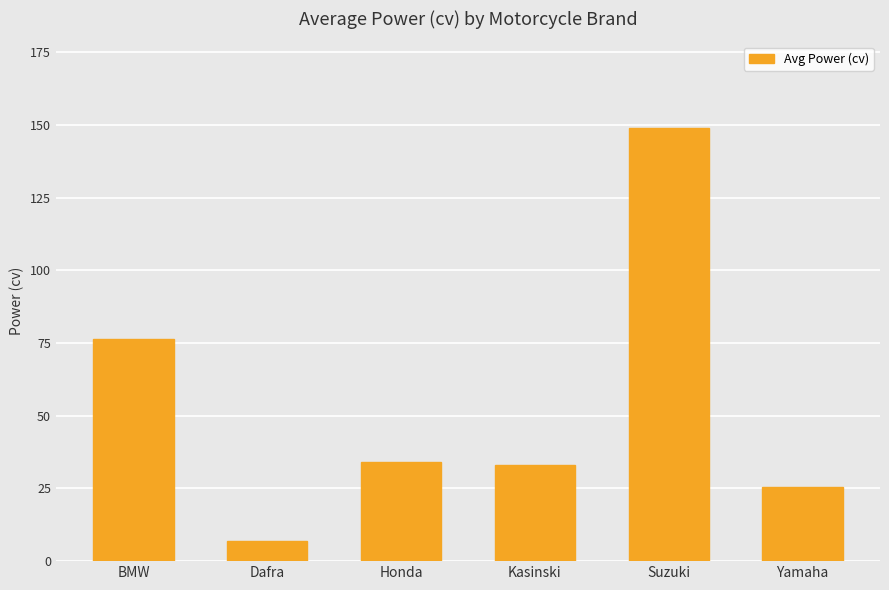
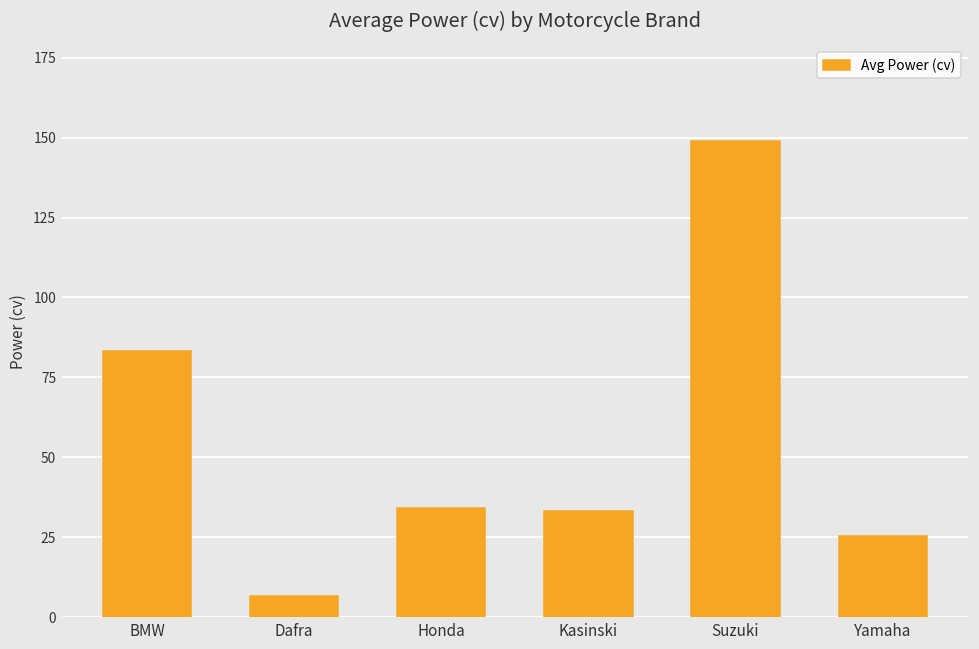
  {
-   "BMW": 77,
+   "BMW": 83,
    "Dafra": 7,
    "Honda": 34,
    "Kasinski": 33,
    "Suzuki": 149,
    "Yamaha": 25
  }
